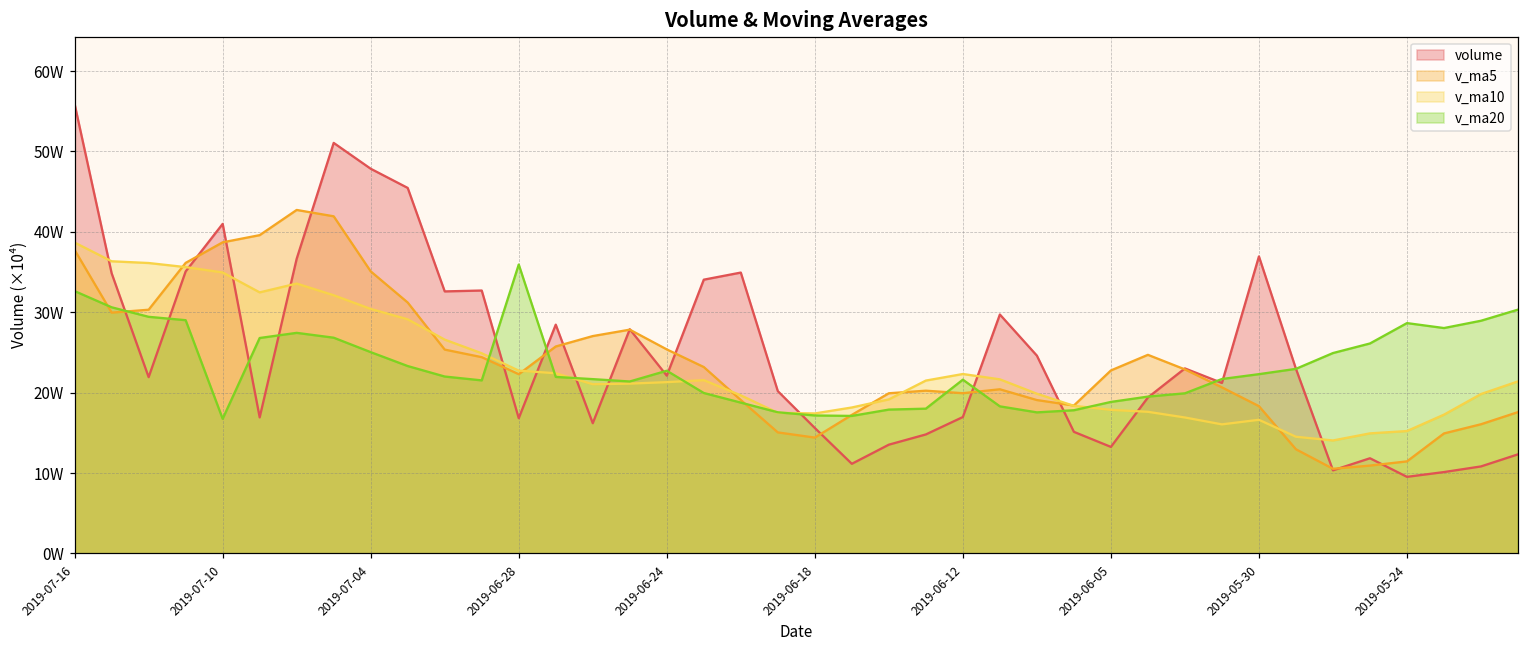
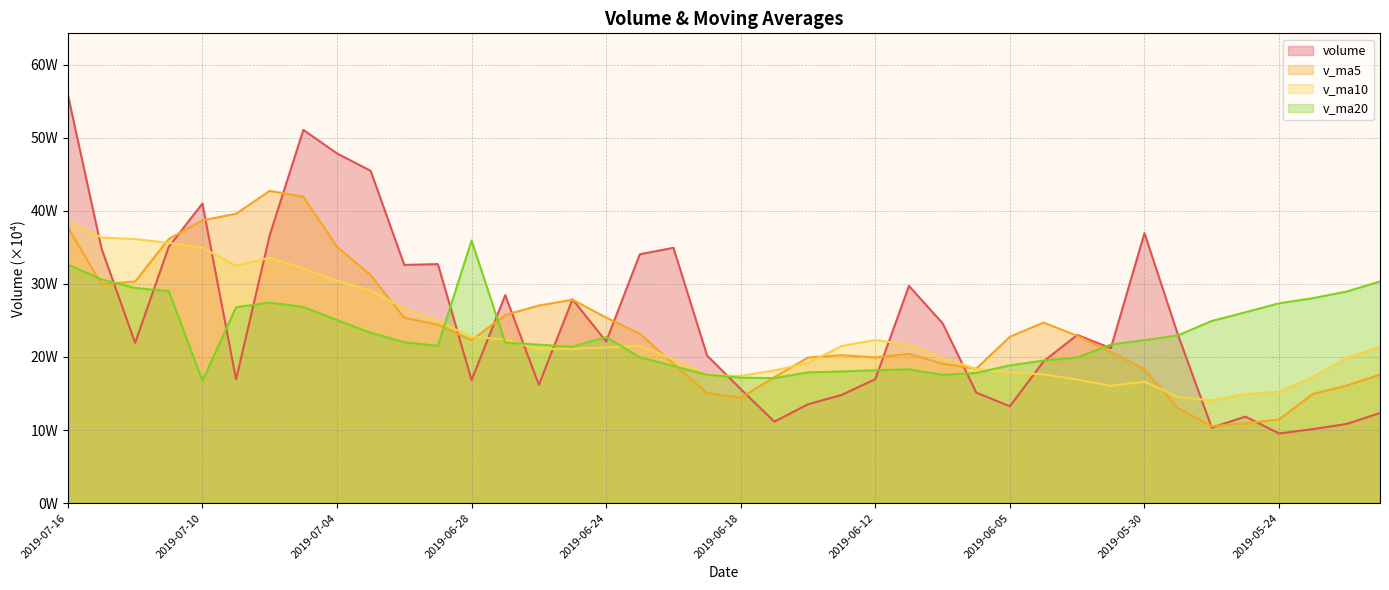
  {
    "v_ma20": {
      "2019-07-16": "33W",
      "2019-07-10": "17W",
      "2019-07-04": "25W",
      "2019-06-28": "36W",
      "2019-06-24": "23W",
-     "2019-06-12": "22W",
+     "2019-06-12": "18W",
      "2019-06-05": "19W",
      "2019-05-30": "22W",
-     "2019-05-24": "29W"
+     "2019-05-24": "27W"
    }
  }
